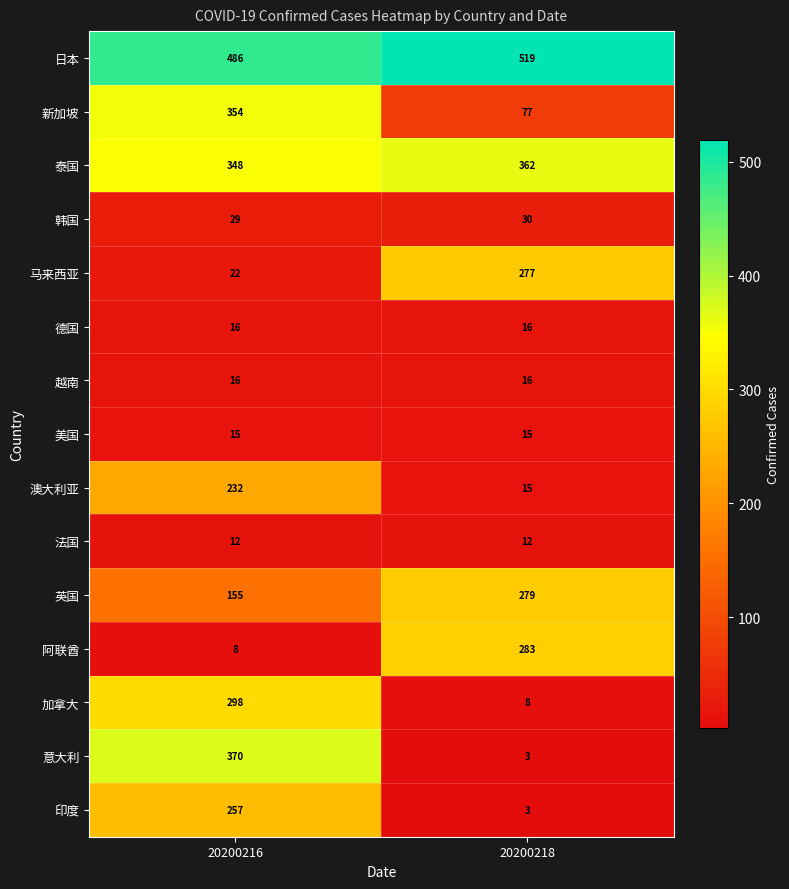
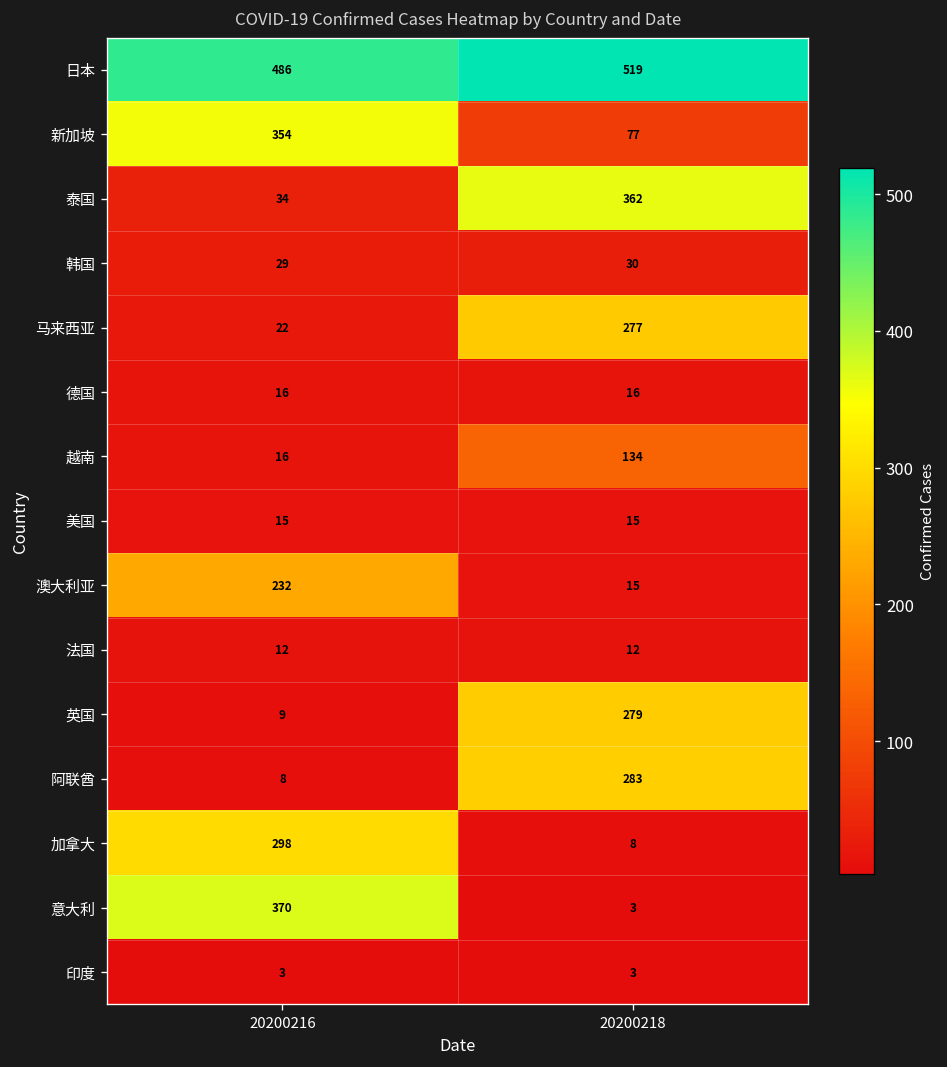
  {
    "日本": {
      "20200216": 486,
      "20200218": 519
    },
    "新加坡": {
      "20200216": 354,
      "20200218": 77
    },
    "泰国": {
-     "20200216": 348,
+     "20200216": 34,
      "20200218": 362
    },
    "韩国": {
      "20200216": 29,
      "20200218": 30
    },
    "马来西亚": {
      "20200216": 22,
      "20200218": 277
    },
    "德国": {
      "20200216": 16,
      "20200218": 16
    },
    "越南": {
      "20200216": 16,
-     "20200218": 16
+     "20200218": 134
    },
    "美国": {
      "20200216": 15,
      "20200218": 15
    },
    "澳大利亚": {
      "20200216": 232,
      "20200218": 15
    },
    "法国": {
      "20200216": 12,
      "20200218": 12
    },
    "英国": {
-     "20200216": 155,
+     "20200216": 9,
      "20200218": 279
    },
    "阿联酋": {
      "20200216": 8,
      "20200218": 283
    },
    "加拿大": {
      "20200216": 298,
      "20200218": 8
    },
    "意大利": {
      "20200216": 370,
      "20200218": 3
    },
    "印度": {
-     "20200216": 257,
+     "20200216": 3,
      "20200218": 3
    }
  }
